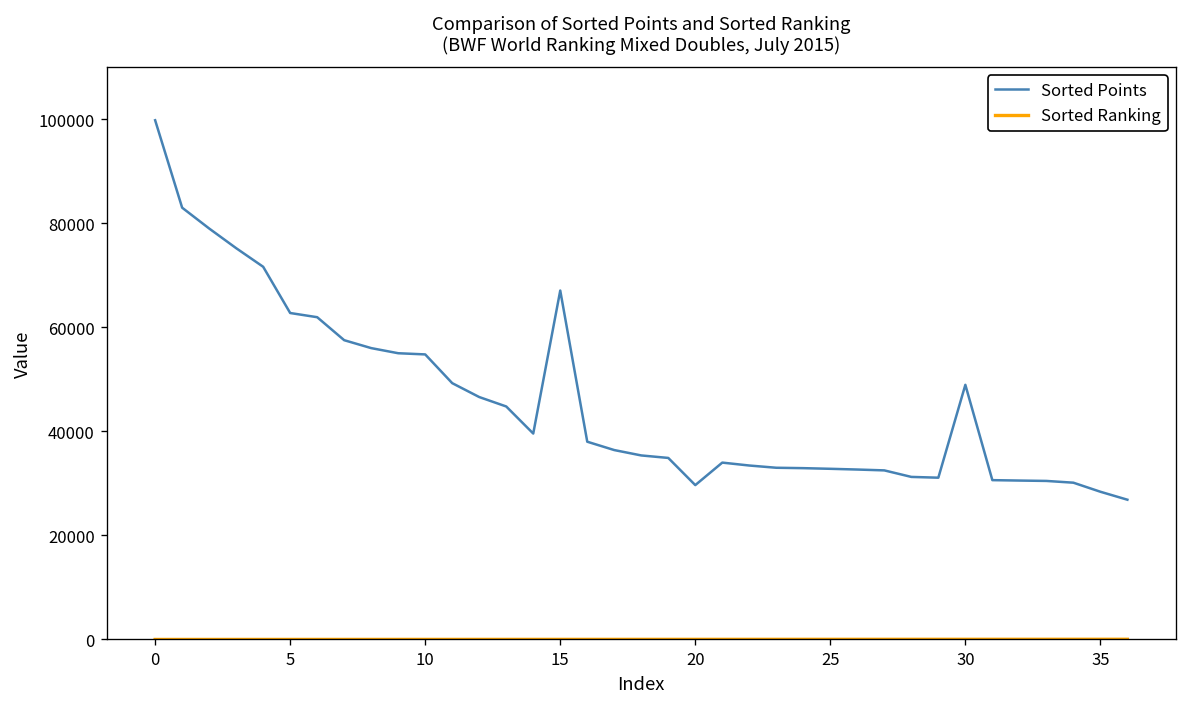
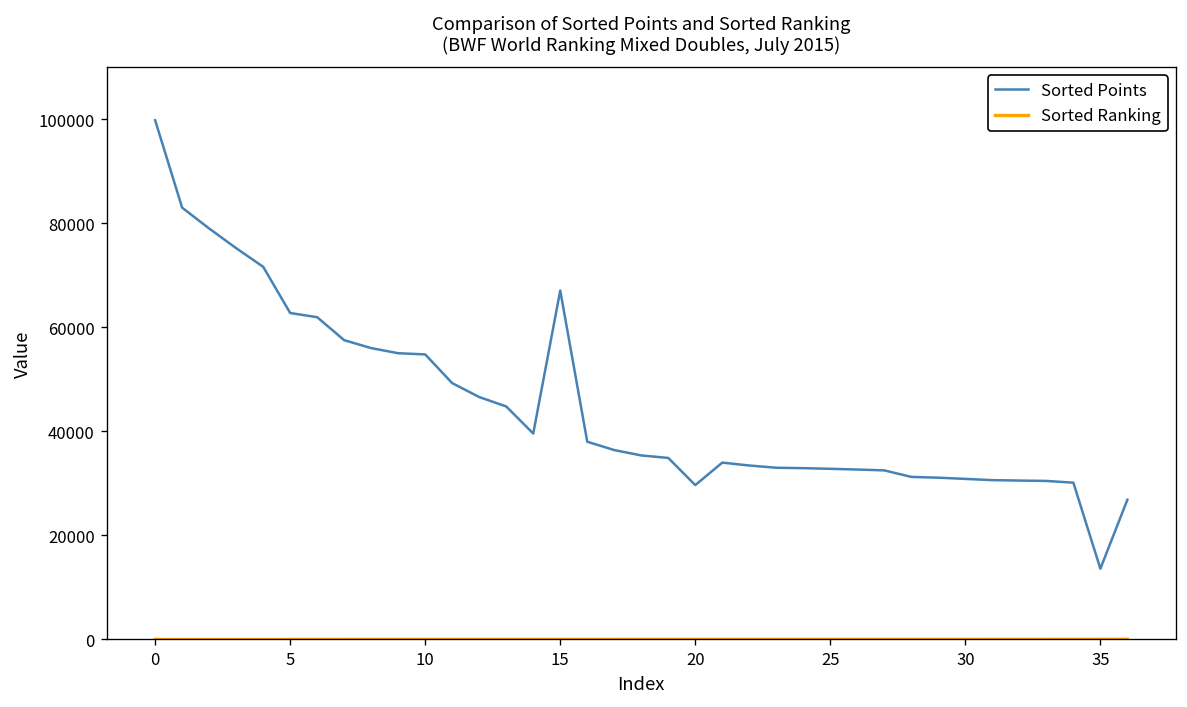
  {
    "Sorted Points": {
      "0": 100000,
      "5": 63000,
      "10": 55000,
      "15": 67000,
      "20": 30000,
      "25": 33000,
-     "30": 49000,
-     "35": 28000
+     "30": 31000,
+     "35": 14000
    },
    "Sorted Ranking": {
      "0": 0,
      "5": 0,
      "10": 0,
      "15": 0,
      "20": 0,
      "25": 0,
      "30": 0,
      "35": 0
    }
  }
